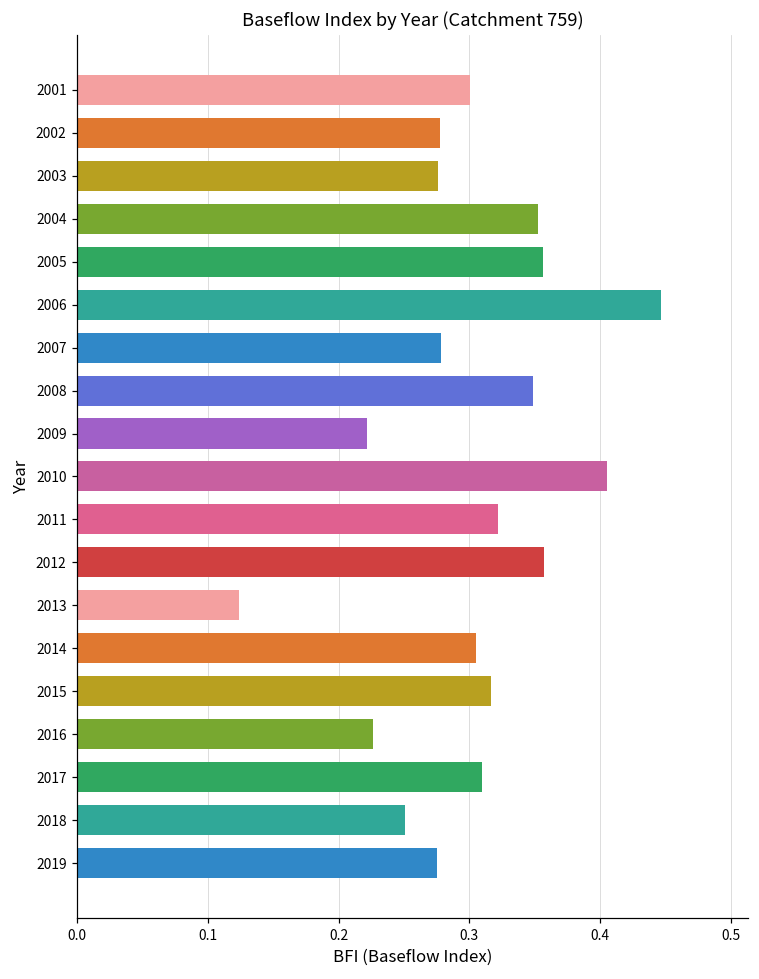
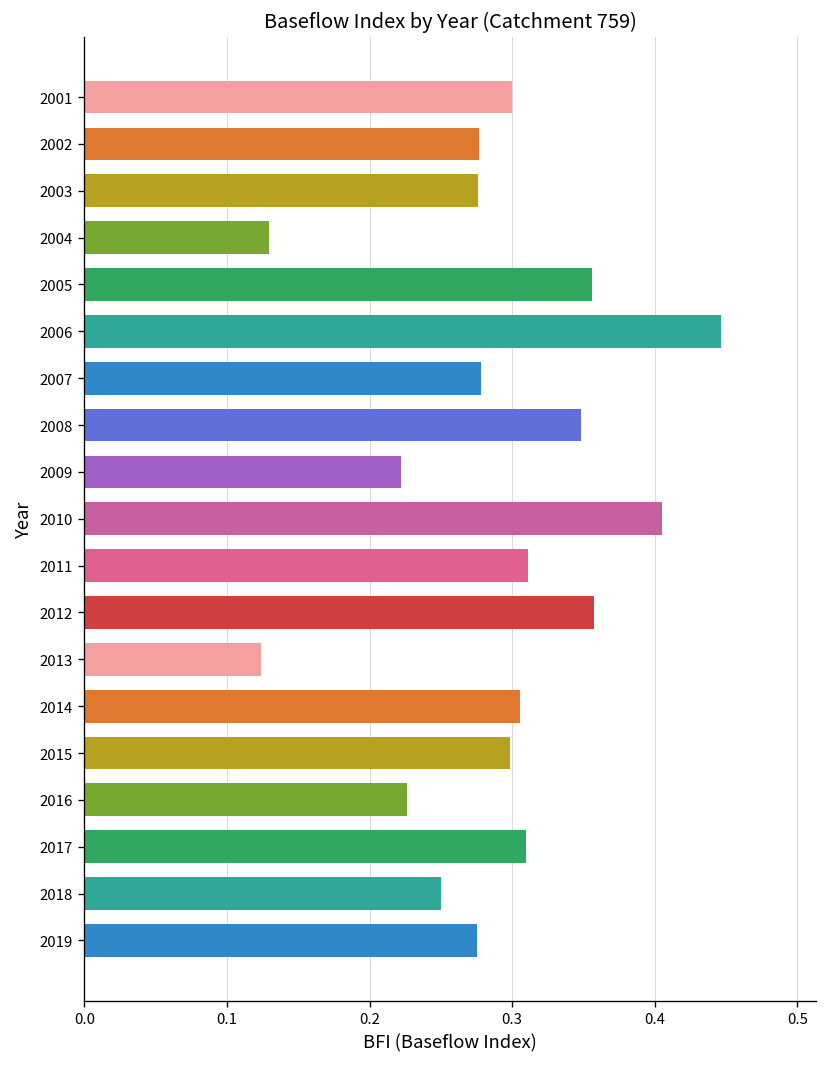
  {
    "2001": 0.300,
    "2002": 0.277,
    "2003": 0.276,
-   "2004": 0.352,
+   "2004": 0.130,
    "2005": 0.356,
    "2006": 0.446,
    "2007": 0.278,
    "2008": 0.349,
    "2009": 0.222,
    "2010": 0.405,
-   "2011": 0.322,
+   "2011": 0.311,
    "2012": 0.357,
    "2013": 0.124,
    "2014": 0.305,
-   "2015": 0.317,
+   "2015": 0.298,
    "2016": 0.226,
    "2017": 0.310,
    "2018": 0.250,
    "2019": 0.275
  }
